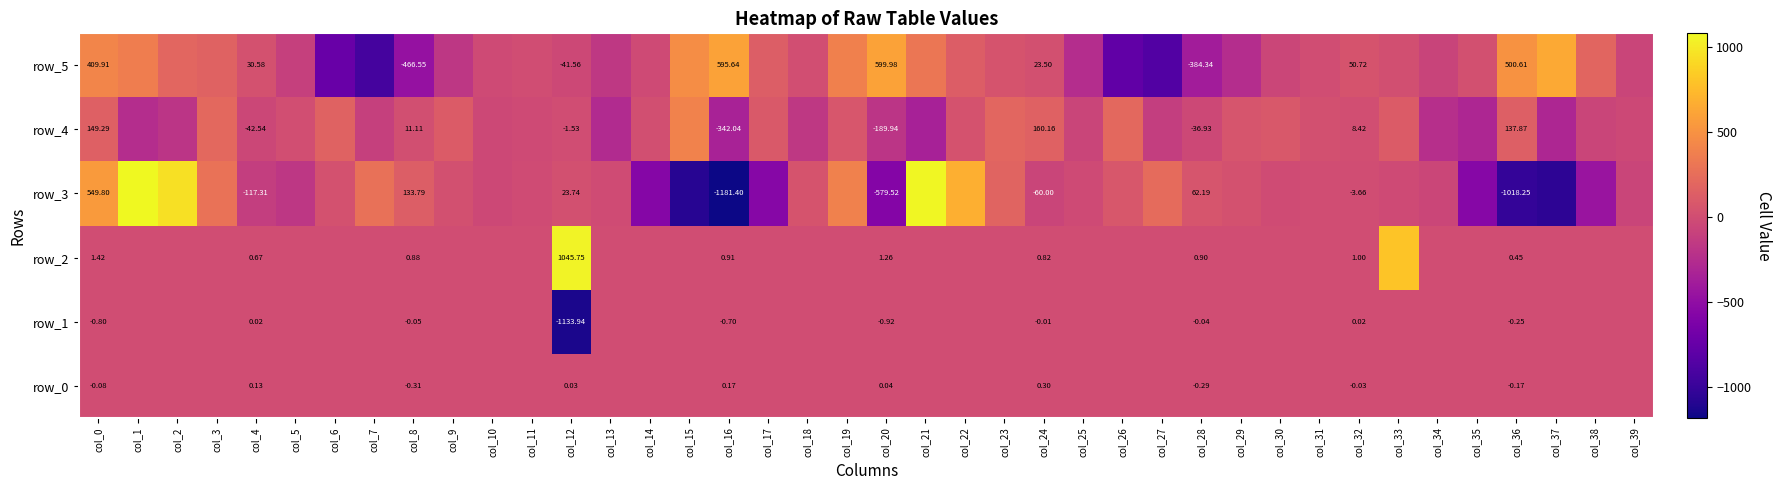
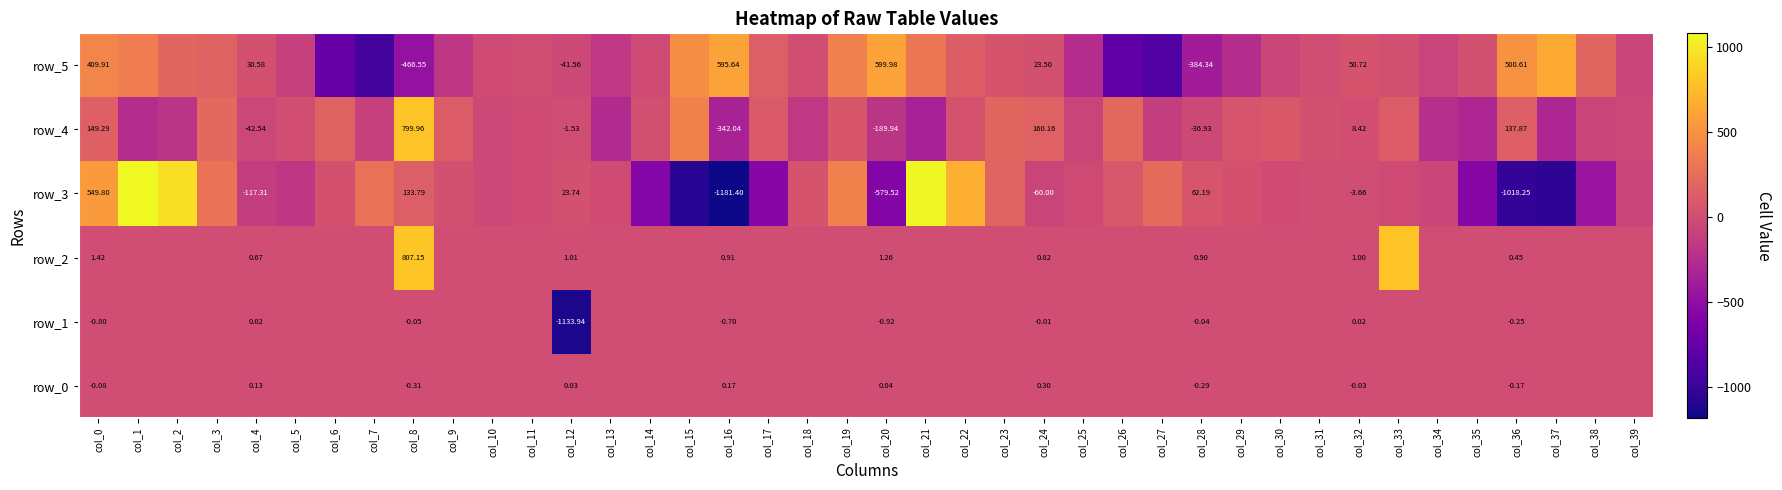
  {
    "row_5": {
      "col_0": 409.91,
      "col_4": 30.58,
      "col_8": -466.55,
      "col_12": -41.56,
      "col_16": 595.64,
      "col_20": 599.98,
      "col_24": 23.50,
      "col_28": -384.34,
      "col_32": 50.72,
      "col_36": 500.61
    },
    "row_4": {
      "col_0": 149.29,
      "col_4": -42.54,
-     "col_8": 11.11,
+     "col_8": 799.96,
      "col_12": -1.53,
      "col_16": -342.04,
      "col_20": -189.94,
      "col_24": 160.16,
      "col_28": -36.93,
      "col_32": 8.42,
      "col_36": 137.87
    },
    "row_3": {
      "col_0": 549.80,
      "col_4": -117.31,
      "col_8": 133.79,
      "col_12": 23.74,
      "col_16": -1181.40,
      "col_20": -579.52,
      "col_24": -60.00,
      "col_28": 62.19,
      "col_32": -3.66,
      "col_36": -1018.25
    },
    "row_2": {
      "col_0": 1.42,
      "col_4": 0.67,
-     "col_8": 0.88,
-     "col_12": 1045.75,
+     "col_8": 807.15,
+     "col_12": 1.01,
      "col_16": 0.91,
      "col_20": 1.26,
      "col_24": 0.82,
      "col_28": 0.90,
      "col_32": 1.00,
      "col_36": 0.45
    },
    "row_1": {
      "col_0": -0.80,
      "col_4": 0.02,
      "col_8": -0.05,
      "col_12": -1133.94,
      "col_16": -0.70,
      "col_20": -0.92,
      "col_24": -0.01,
      "col_28": -0.04,
      "col_32": 0.02,
      "col_36": -0.25
    },
    "row_0": {
      "col_0": -0.08,
      "col_4": 0.13,
      "col_8": -0.31,
      "col_12": 0.03,
      "col_16": 0.17,
      "col_20": 0.04,
      "col_24": 0.30,
      "col_28": -0.29,
      "col_32": -0.03,
      "col_36": -0.17
    }
  }
